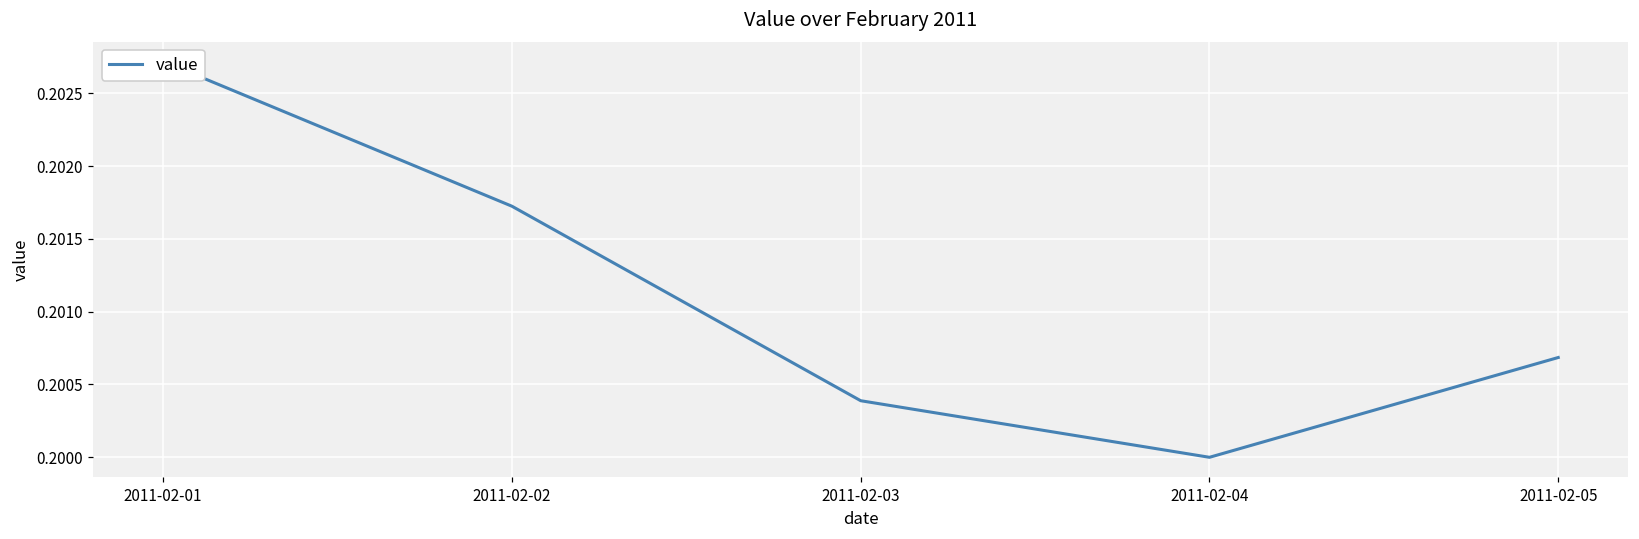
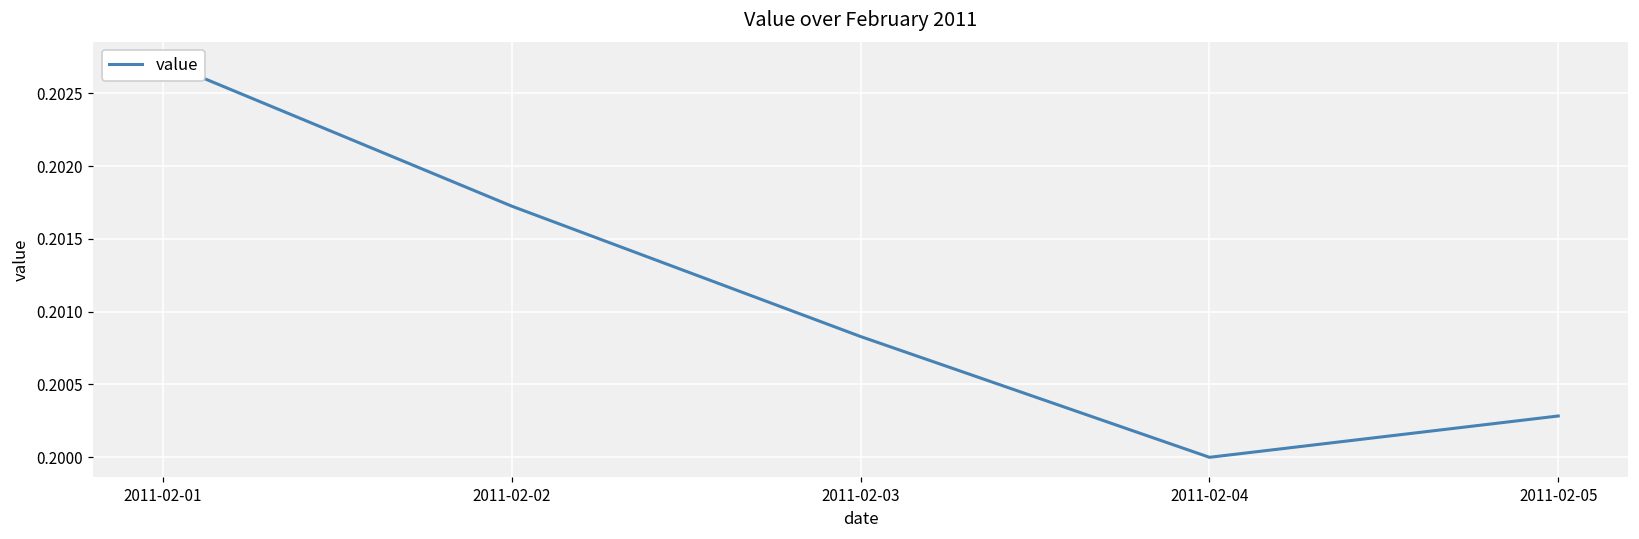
  {
    "2011-02-02": 0.20173,
-   "2011-02-03": 0.20039,
+   "2011-02-03": 0.20083,
    "2011-02-04": 0.20000,
-   "2011-02-05": 0.20069
+   "2011-02-05": 0.20028
  }
